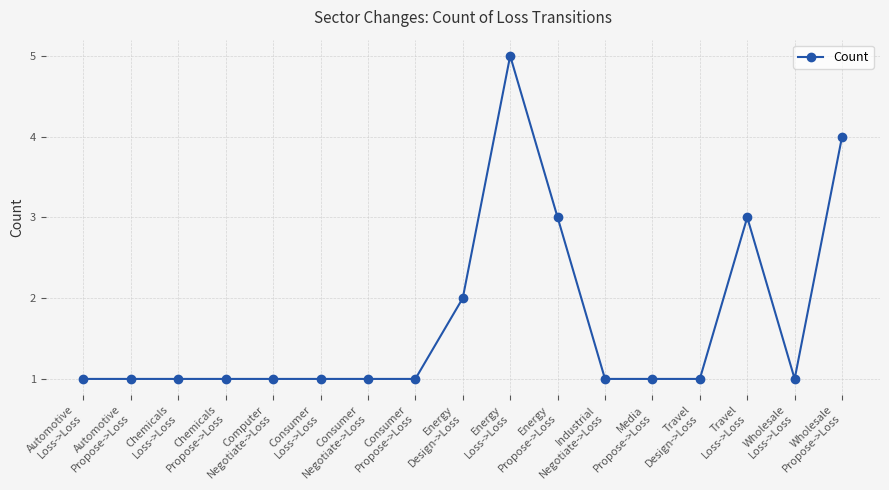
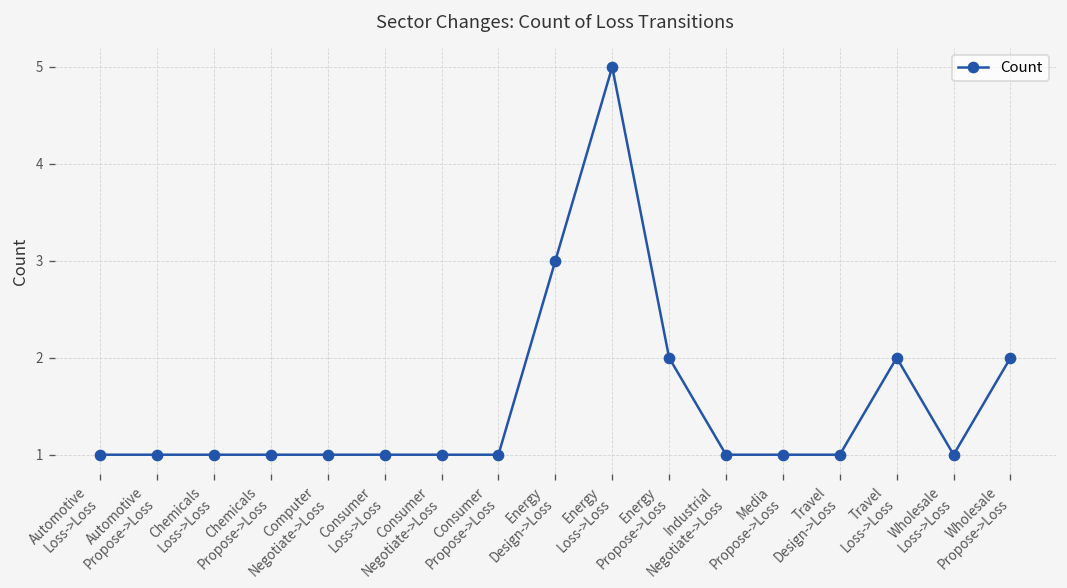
  {
    "Automotive Loss->Loss": 1,
    "Automotive Propose->Loss": 1,
    "Chemicals Loss->Loss": 1,
    "Chemicals Propose->Loss": 1,
    "Computer Negotiate->Loss": 1,
    "Consumer Loss->Loss": 1,
    "Consumer Negotiate->Loss": 1,
    "Consumer Propose->Loss": 1,
-   "Energy Design->Loss": 2,
+   "Energy Design->Loss": 3,
    "Energy Loss->Loss": 5,
-   "Energy Propose->Loss": 3,
+   "Energy Propose->Loss": 2,
    "Industrial Negotiate->Loss": 1,
    "Media Propose->Loss": 1,
    "Travel Design->Loss": 1,
-   "Travel Loss->Loss": 3,
+   "Travel Loss->Loss": 2,
    "Wholesale Loss->Loss": 1,
-   "Wholesale Propose->Loss": 4
+   "Wholesale Propose->Loss": 2
  }
